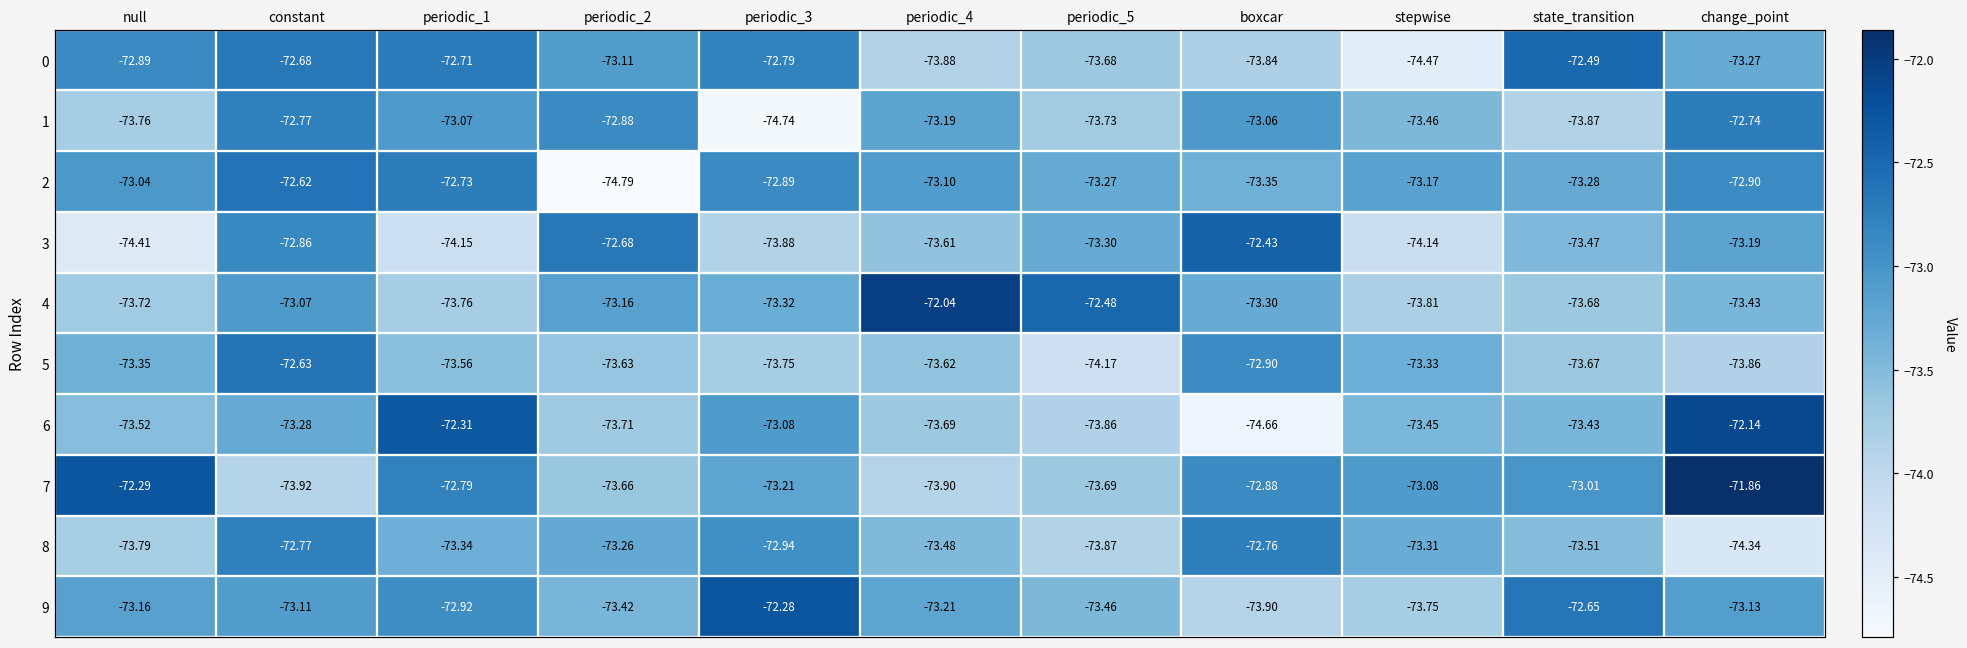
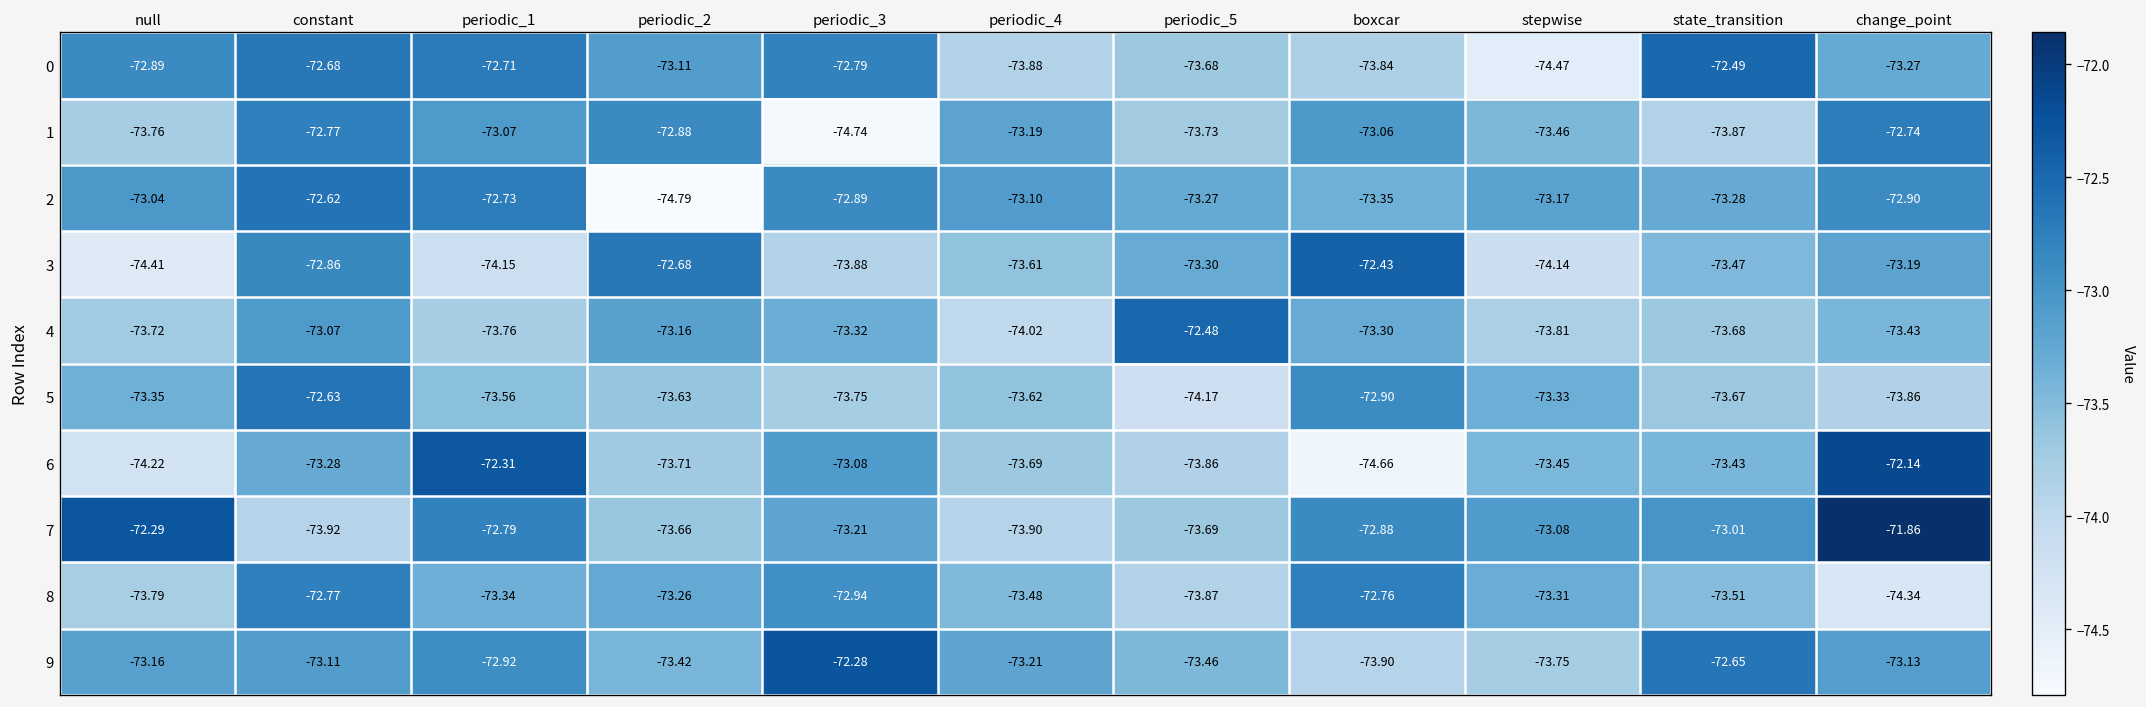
  {
    "0": {
      "null": -72.89,
      "constant": -72.68,
      "periodic_1": -72.71,
      "periodic_2": -73.11,
      "periodic_3": -72.79,
      "periodic_4": -73.88,
      "periodic_5": -73.68,
      "boxcar": -73.84,
      "stepwise": -74.47,
      "state_transition": -72.49,
      "change_point": -73.27
    },
    "1": {
      "null": -73.76,
      "constant": -72.77,
      "periodic_1": -73.07,
      "periodic_2": -72.88,
      "periodic_3": -74.74,
      "periodic_4": -73.19,
      "periodic_5": -73.73,
      "boxcar": -73.06,
      "stepwise": -73.46,
      "state_transition": -73.87,
      "change_point": -72.74
    },
    "2": {
      "null": -73.04,
      "constant": -72.62,
      "periodic_1": -72.73,
      "periodic_2": -74.79,
      "periodic_3": -72.89,
      "periodic_4": -73.10,
      "periodic_5": -73.27,
      "boxcar": -73.35,
      "stepwise": -73.17,
      "state_transition": -73.28,
      "change_point": -72.90
    },
    "3": {
      "null": -74.41,
      "constant": -72.86,
      "periodic_1": -74.15,
      "periodic_2": -72.68,
      "periodic_3": -73.88,
      "periodic_4": -73.61,
      "periodic_5": -73.30,
      "boxcar": -72.43,
      "stepwise": -74.14,
      "state_transition": -73.47,
      "change_point": -73.19
    },
    "4": {
      "null": -73.72,
      "constant": -73.07,
      "periodic_1": -73.76,
      "periodic_2": -73.16,
      "periodic_3": -73.32,
-     "periodic_4": -72.04,
+     "periodic_4": -74.02,
      "periodic_5": -72.48,
      "boxcar": -73.30,
      "stepwise": -73.81,
      "state_transition": -73.68,
      "change_point": -73.43
    },
    "5": {
      "null": -73.35,
      "constant": -72.63,
      "periodic_1": -73.56,
      "periodic_2": -73.63,
      "periodic_3": -73.75,
      "periodic_4": -73.62,
      "periodic_5": -74.17,
      "boxcar": -72.90,
      "stepwise": -73.33,
      "state_transition": -73.67,
      "change_point": -73.86
    },
    "6": {
-     "null": -73.52,
+     "null": -74.22,
      "constant": -73.28,
      "periodic_1": -72.31,
      "periodic_2": -73.71,
      "periodic_3": -73.08,
      "periodic_4": -73.69,
      "periodic_5": -73.86,
      "boxcar": -74.66,
      "stepwise": -73.45,
      "state_transition": -73.43,
      "change_point": -72.14
    },
    "7": {
      "null": -72.29,
      "constant": -73.92,
      "periodic_1": -72.79,
      "periodic_2": -73.66,
      "periodic_3": -73.21,
      "periodic_4": -73.90,
      "periodic_5": -73.69,
      "boxcar": -72.88,
      "stepwise": -73.08,
      "state_transition": -73.01,
      "change_point": -71.86
    },
    "8": {
      "null": -73.79,
      "constant": -72.77,
      "periodic_1": -73.34,
      "periodic_2": -73.26,
      "periodic_3": -72.94,
      "periodic_4": -73.48,
      "periodic_5": -73.87,
      "boxcar": -72.76,
      "stepwise": -73.31,
      "state_transition": -73.51,
      "change_point": -74.34
    },
    "9": {
      "null": -73.16,
      "constant": -73.11,
      "periodic_1": -72.92,
      "periodic_2": -73.42,
      "periodic_3": -72.28,
      "periodic_4": -73.21,
      "periodic_5": -73.46,
      "boxcar": -73.90,
      "stepwise": -73.75,
      "state_transition": -72.65,
      "change_point": -73.13
    }
  }
